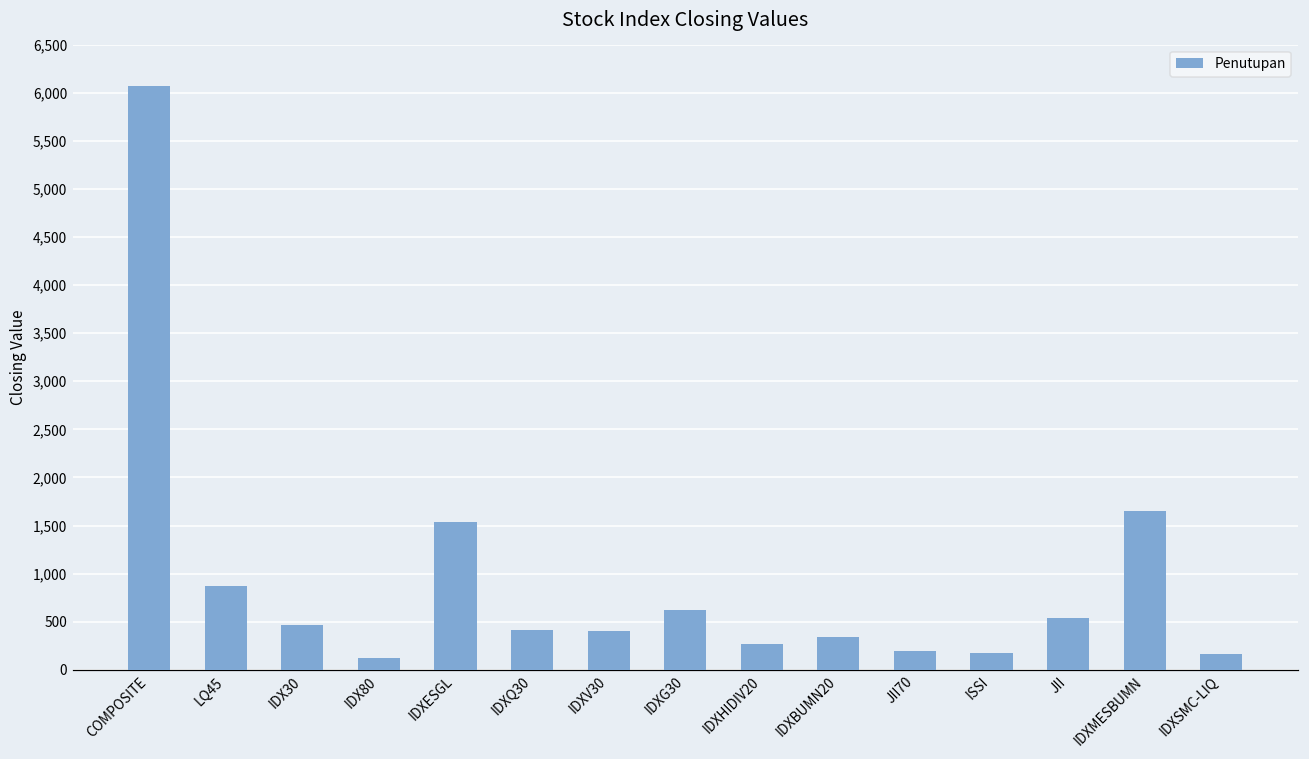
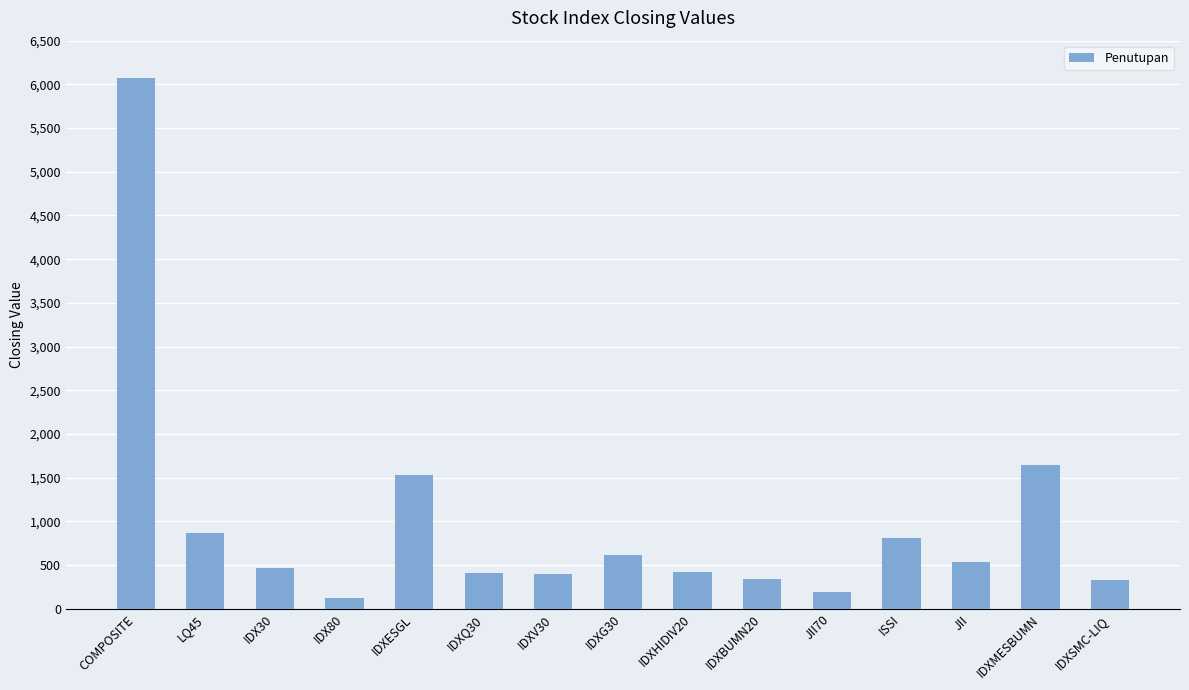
  {
    "COMPOSITE": "6,100",
    "LQ45": "900",
    "IDX30": "500",
    "IDX80": "100",
    "IDXESGL": "1,500",
    "IDXQ30": "400",
    "IDXV30": "400",
    "IDXG30": "600",
-   "IDXHIDIV20": "300",
+   "IDXHIDIV20": "400",
    "IDXBUMN20": "300",
    "JII70": "200",
-   "ISSI": "200",
+   "ISSI": "800",
    "JII": "500",
    "IDXMESBUMN": "1,600",
-   "IDXSMC-LIQ": "200"
+   "IDXSMC-LIQ": "300"
  }
